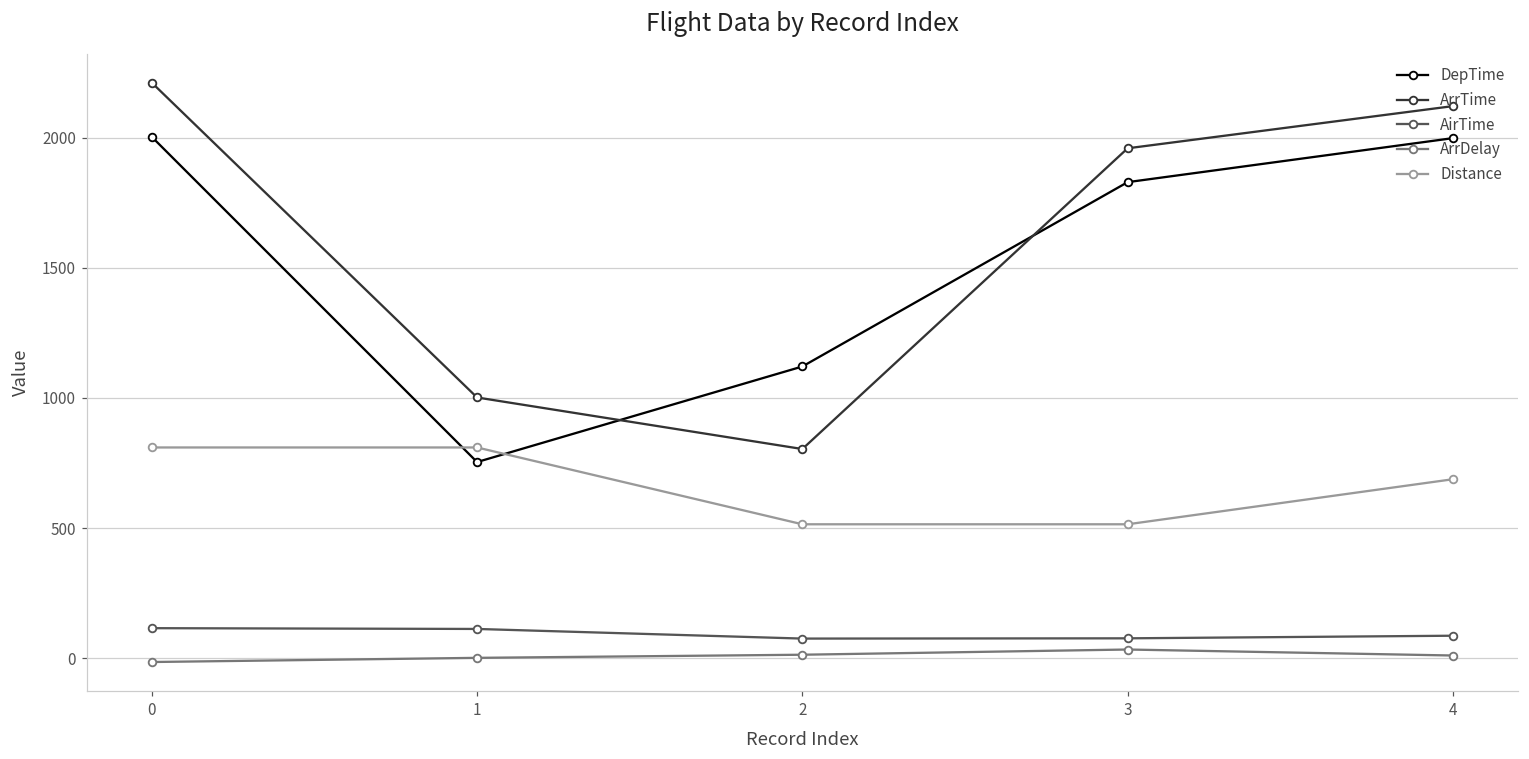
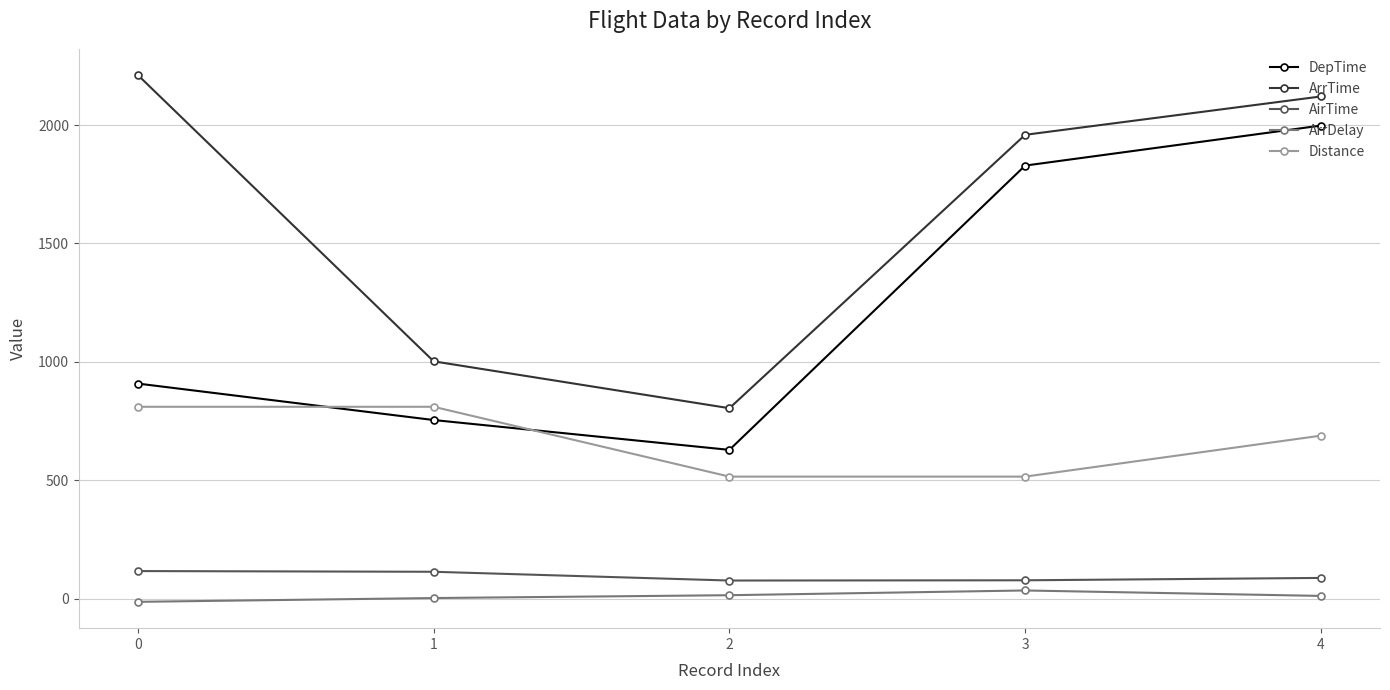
  {
    "DepTime": {
-     "0": 2000,
+     "0": 910,
      "1": 750,
-     "2": 1120,
+     "2": 630,
      "3": 1830,
      "4": 2000
    }
  }
